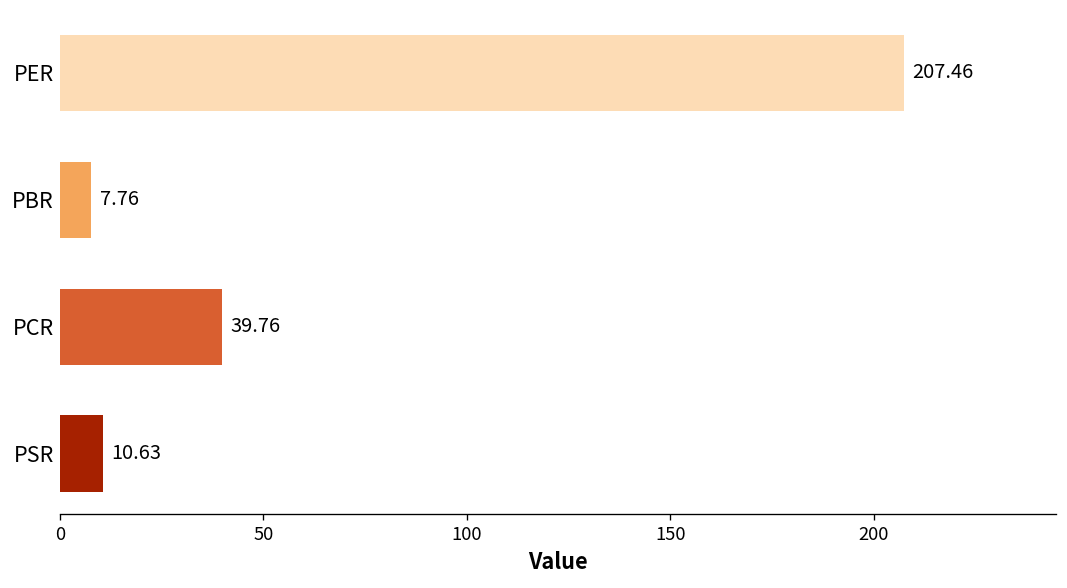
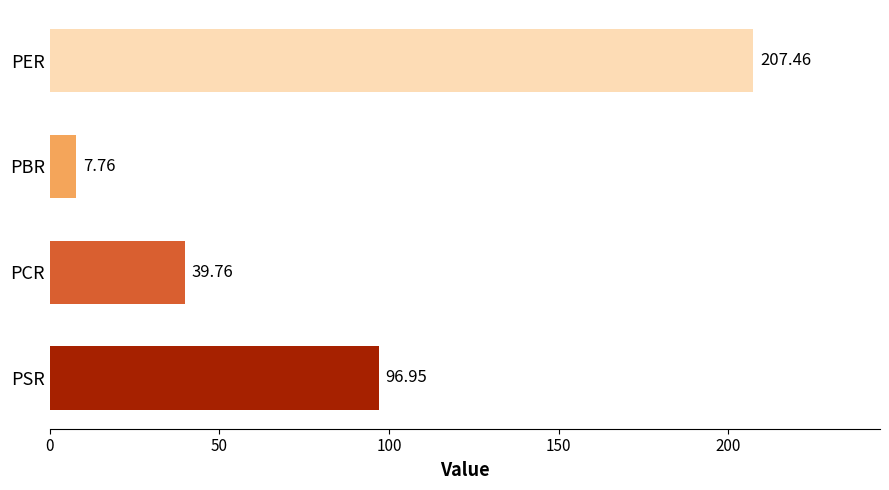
  {
    "PER": 207.46,
    "PBR": 7.76,
    "PCR": 39.76,
-   "PSR": 10.63
+   "PSR": 96.95
  }
